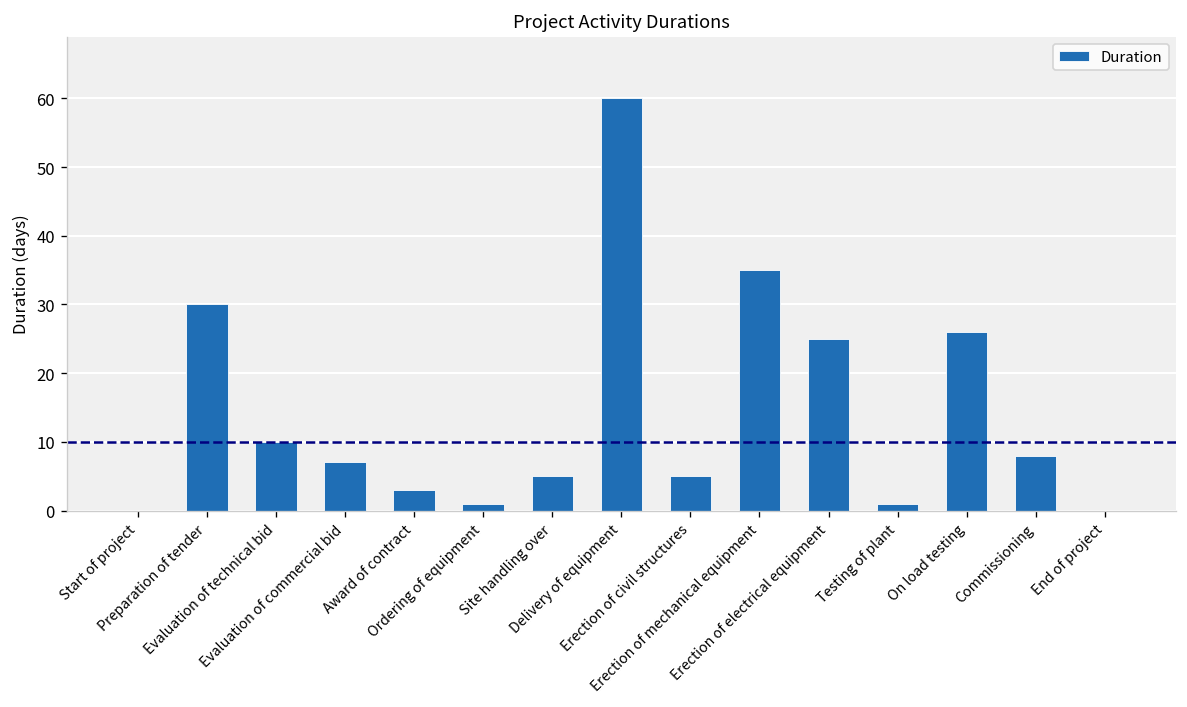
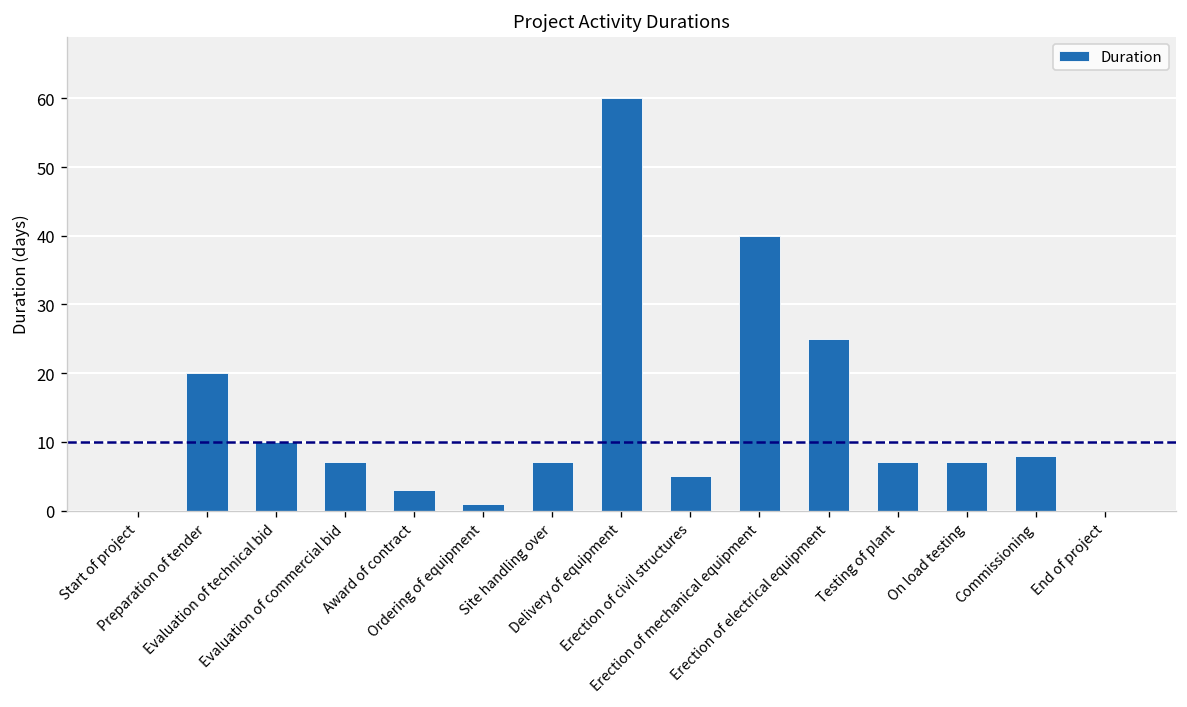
  {
    "Start of project": 0,
-   "Preparation of tender": 30,
+   "Preparation of tender": 20,
    "Evaluation of technical bid": 10,
    "Evaluation of commercial bid": 7,
    "Award of contract": 3,
    "Ordering of equipment": 1,
-   "Site handling over": 5,
+   "Site handling over": 7,
    "Delivery of equipment": 60,
    "Erection of civil structures": 5,
-   "Erection of mechanical equipment": 35,
+   "Erection of mechanical equipment": 40,
    "Erection of electrical equipment": 25,
-   "Testing of plant": 1,
-   "On load testing": 26,
+   "Testing of plant": 7,
+   "On load testing": 7,
    "Commissioning": 8,
    "End of project": 0
  }
